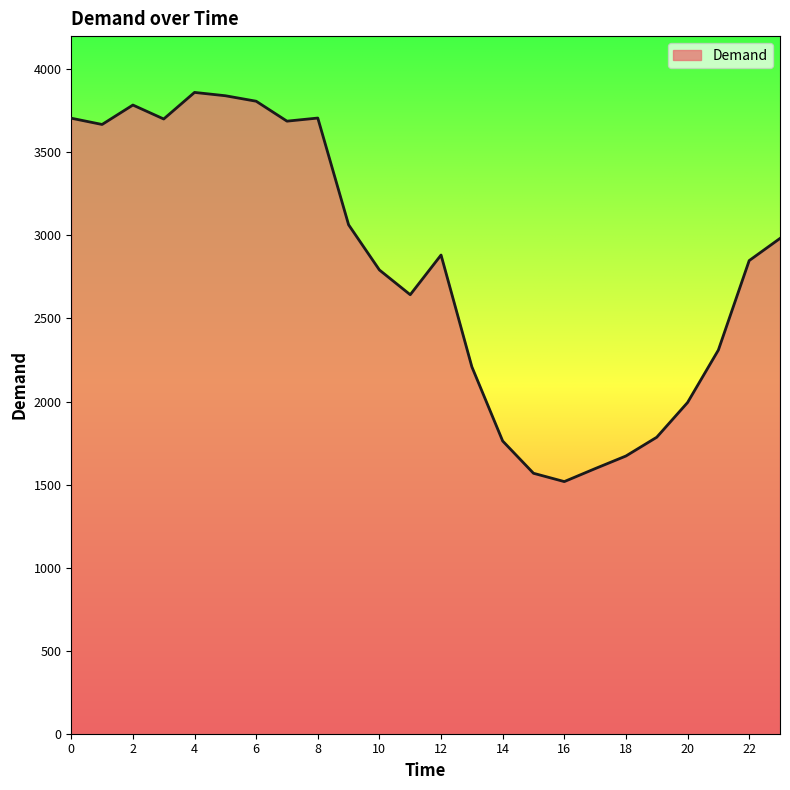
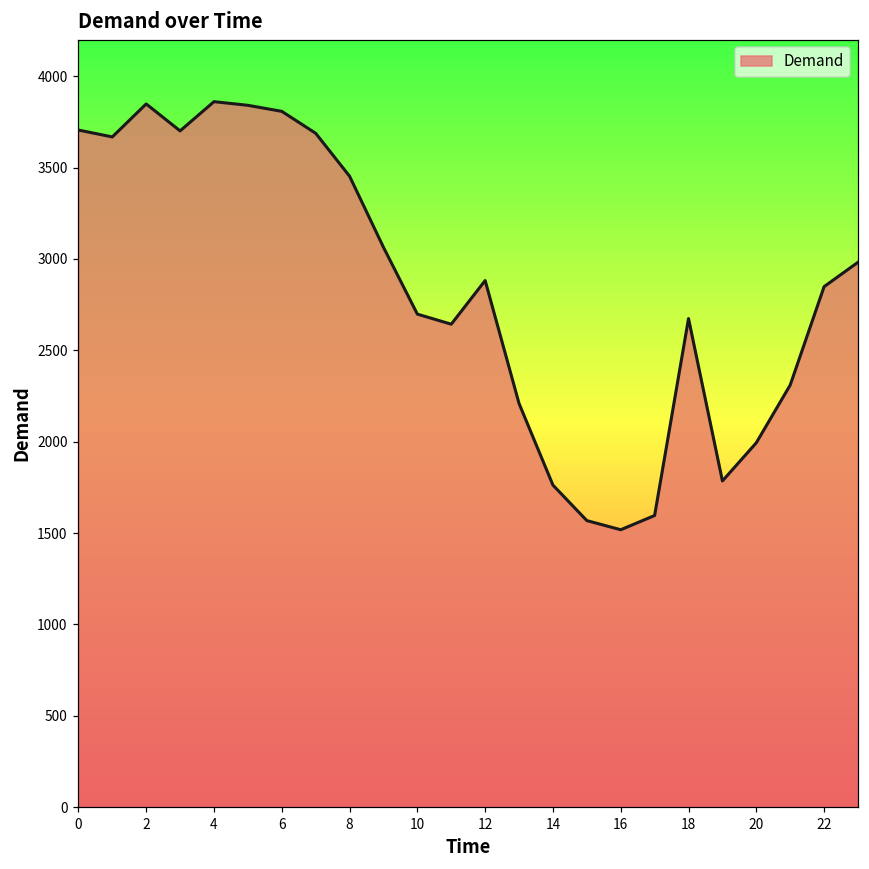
  {
    "0": 3710,
-   "2": 3790,
+   "2": 3850,
    "4": 3860,
    "6": 3810,
-   "8": 3710,
-   "10": 2790,
+   "8": 3450,
+   "10": 2700,
    "12": 2880,
    "14": 1760,
    "16": 1520,
-   "18": 1670,
+   "18": 2670,
    "20": 1990,
    "22": 2850
  }
